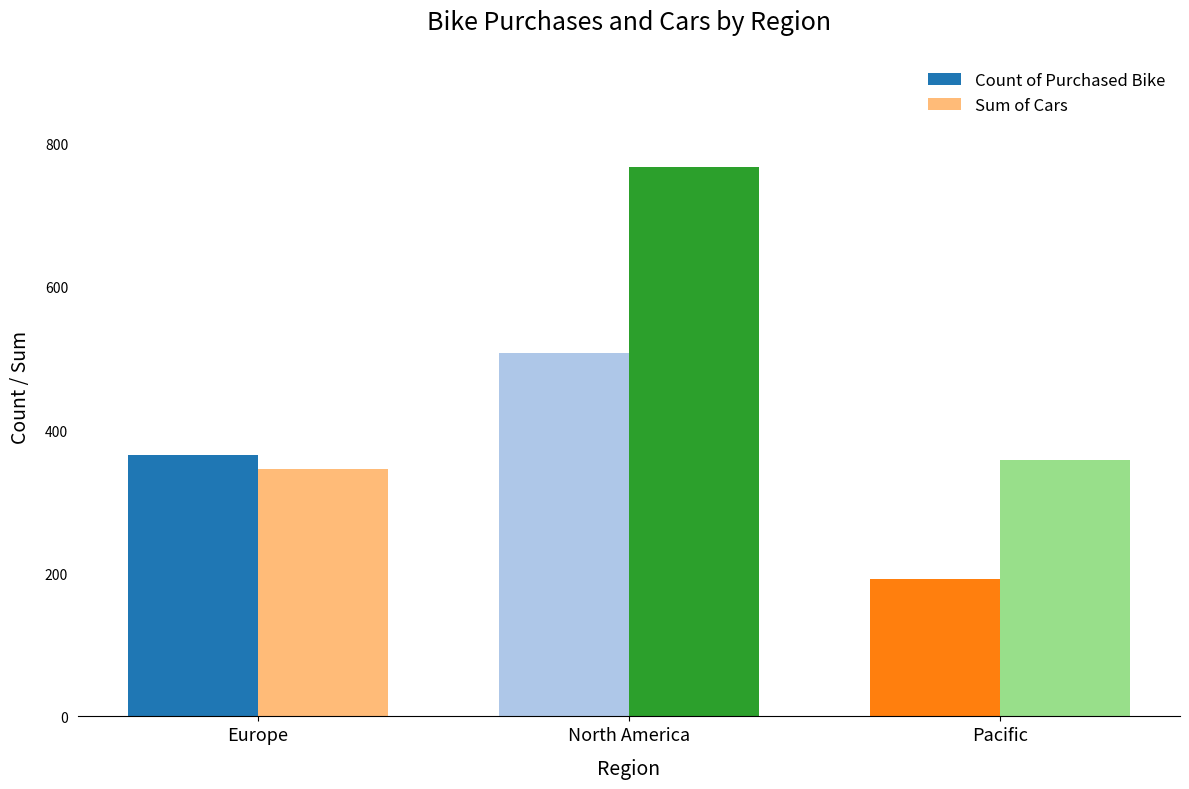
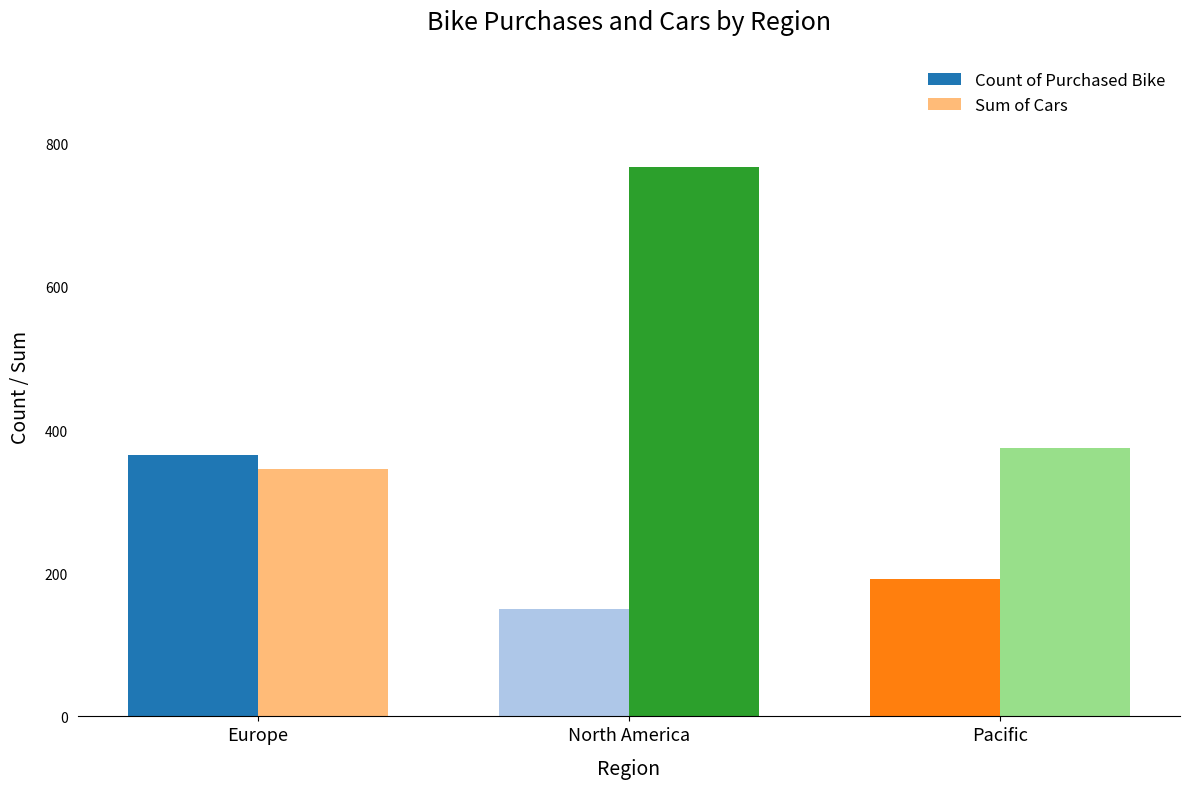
  {
    "Count of Purchased Bike": {
      "Europe": 370,
-     "North America": 510,
+     "North America": 150,
      "Pacific": 190
    },
    "Sum of Cars": {
      "Europe": 350,
      "North America": 770,
-     "Pacific": 360
+     "Pacific": 380
    }
  }
